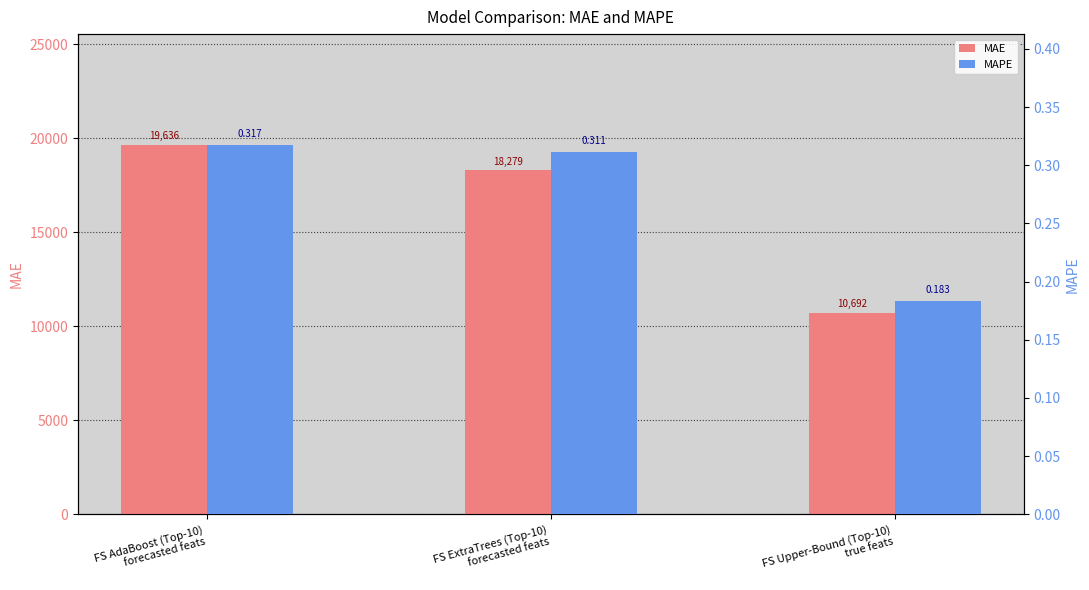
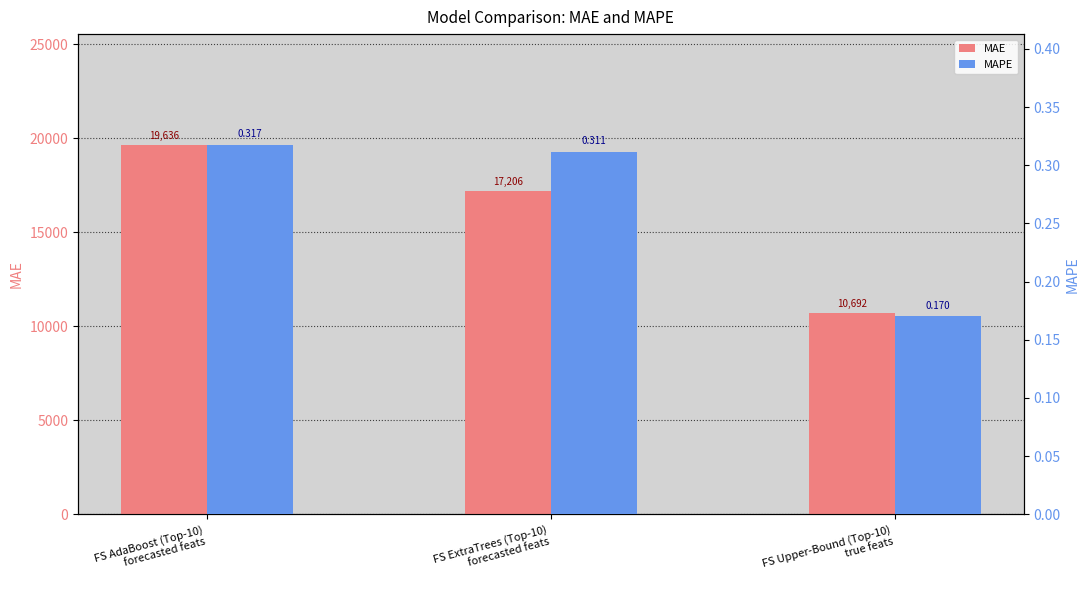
  {
    "MAE": {
      "FS AdaBoost (Top-10) forecasted feats": "19,636",
-     "FS ExtraTrees (Top-10) forecasted feats": "18,279",
+     "FS ExtraTrees (Top-10) forecasted feats": "17,206",
      "FS Upper-Bound (Top-10) true feats": "10,692"
    },
    "MAPE": {
      "FS AdaBoost (Top-10) forecasted feats": "0.317",
      "FS ExtraTrees (Top-10) forecasted feats": "0.311",
-     "FS Upper-Bound (Top-10) true feats": "0.183"
+     "FS Upper-Bound (Top-10) true feats": "0.170"
    }
  }
